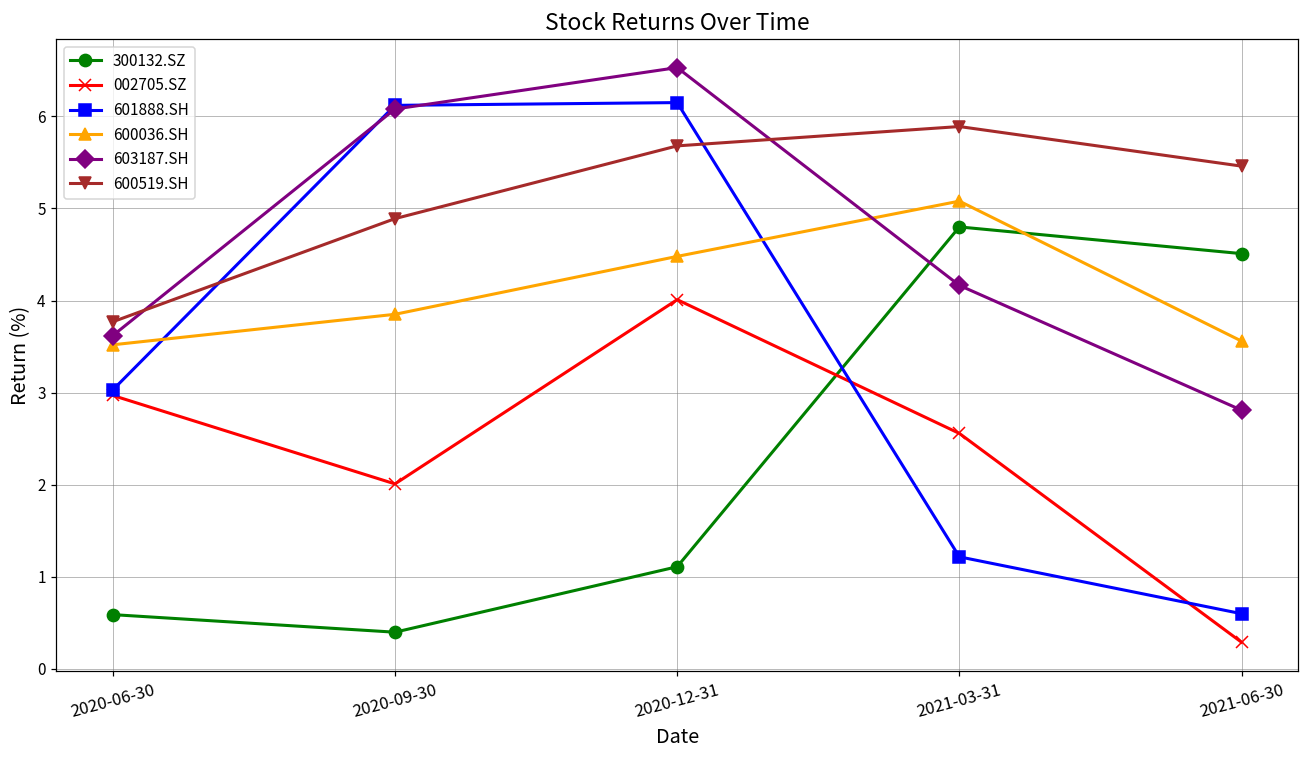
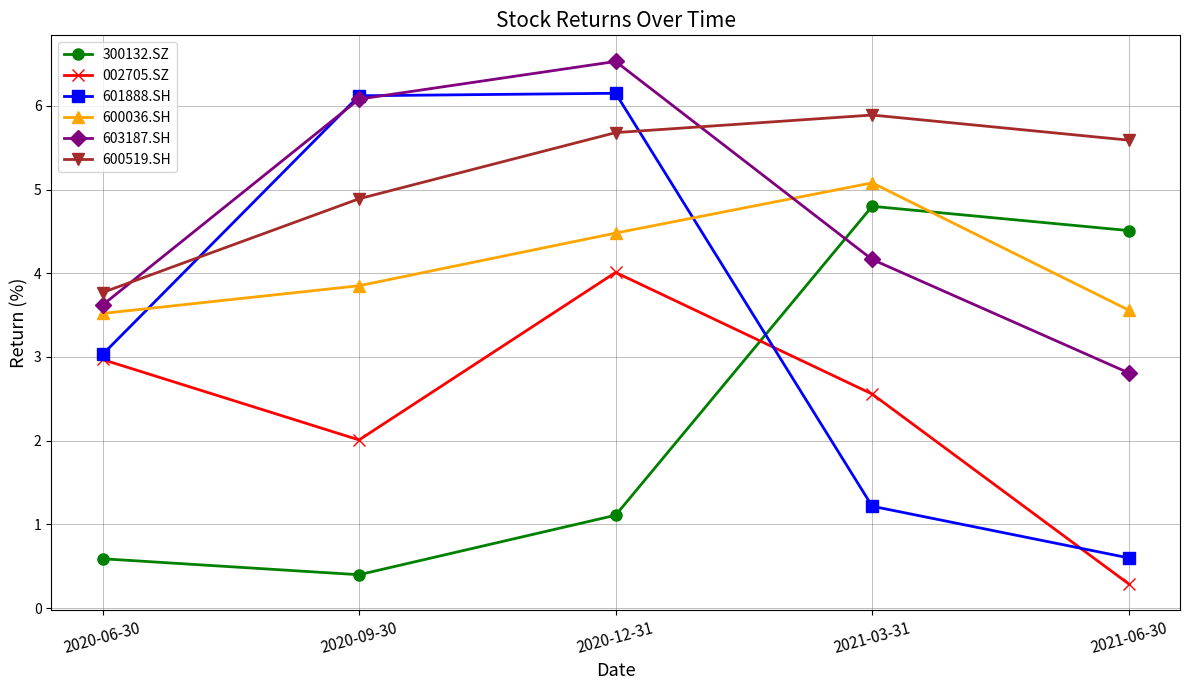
  {
    "300132.SZ": {
      "2020-06-30": 0.6,
      "2020-09-30": 0.4,
      "2020-12-31": 1.1,
      "2021-03-31": 4.8,
      "2021-06-30": 4.5
    },
    "002705.SZ": {
      "2020-06-30": 3.0,
      "2020-09-30": 2.0,
      "2020-12-31": 4.0,
      "2021-03-31": 2.6,
      "2021-06-30": 0.3
    },
    "601888.SH": {
      "2020-06-30": 3.0,
      "2020-09-30": 6.1,
      "2020-12-31": 6.2,
      "2021-03-31": 1.2,
      "2021-06-30": 0.6
    },
    "600036.SH": {
      "2020-06-30": 3.5,
      "2020-09-30": 3.9,
      "2020-12-31": 4.5,
      "2021-03-31": 5.1,
      "2021-06-30": 3.6
    },
    "603187.SH": {
      "2020-06-30": 3.6,
      "2020-09-30": 6.1,
      "2020-12-31": 6.5,
      "2021-03-31": 4.2,
      "2021-06-30": 2.8
    },
    "600519.SH": {
      "2020-06-30": 3.8,
      "2020-09-30": 4.9,
      "2020-12-31": 5.7,
      "2021-03-31": 5.9,
-     "2021-06-30": 5.5
+     "2021-06-30": 5.6
    }
  }
